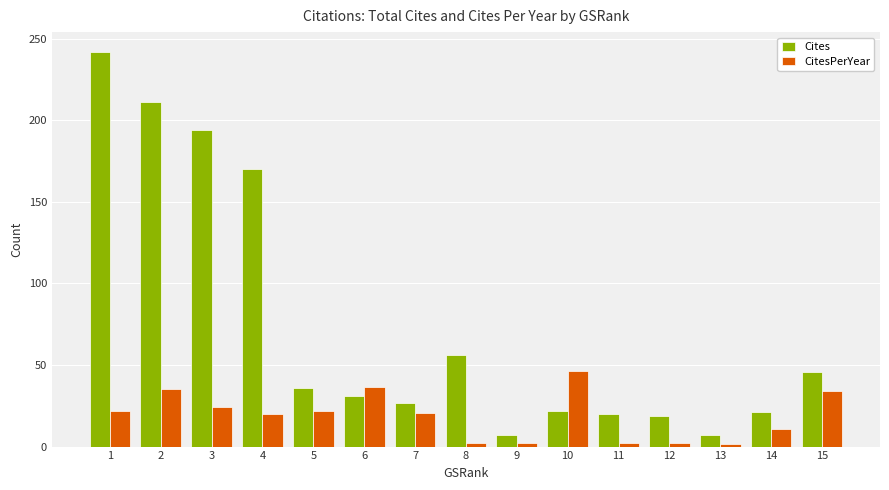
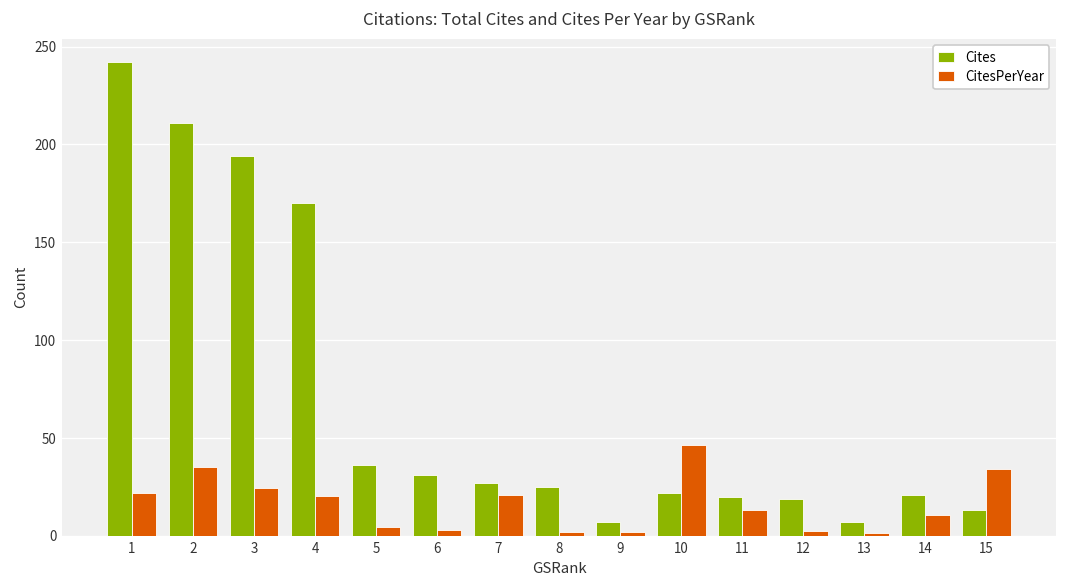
  {
    "Cites": {
      "1": 242,
      "2": 211,
      "3": 194,
      "4": 170,
      "5": 36,
      "6": 31,
      "7": 27,
-     "8": 56,
+     "8": 25,
      "9": 7,
      "10": 22,
      "11": 20,
      "12": 19,
      "13": 7,
      "14": 21,
-     "15": 46
+     "15": 13
    },
    "CitesPerYear": {
      "1": 22,
      "2": 35,
      "3": 24,
      "4": 20,
-     "5": 22,
-     "6": 36,
+     "5": 5,
+     "6": 3,
      "7": 21,
      "8": 2,
      "9": 2,
      "10": 47,
-     "11": 2,
+     "11": 13,
      "12": 2,
      "13": 2,
      "14": 11,
      "15": 34
    }
  }
